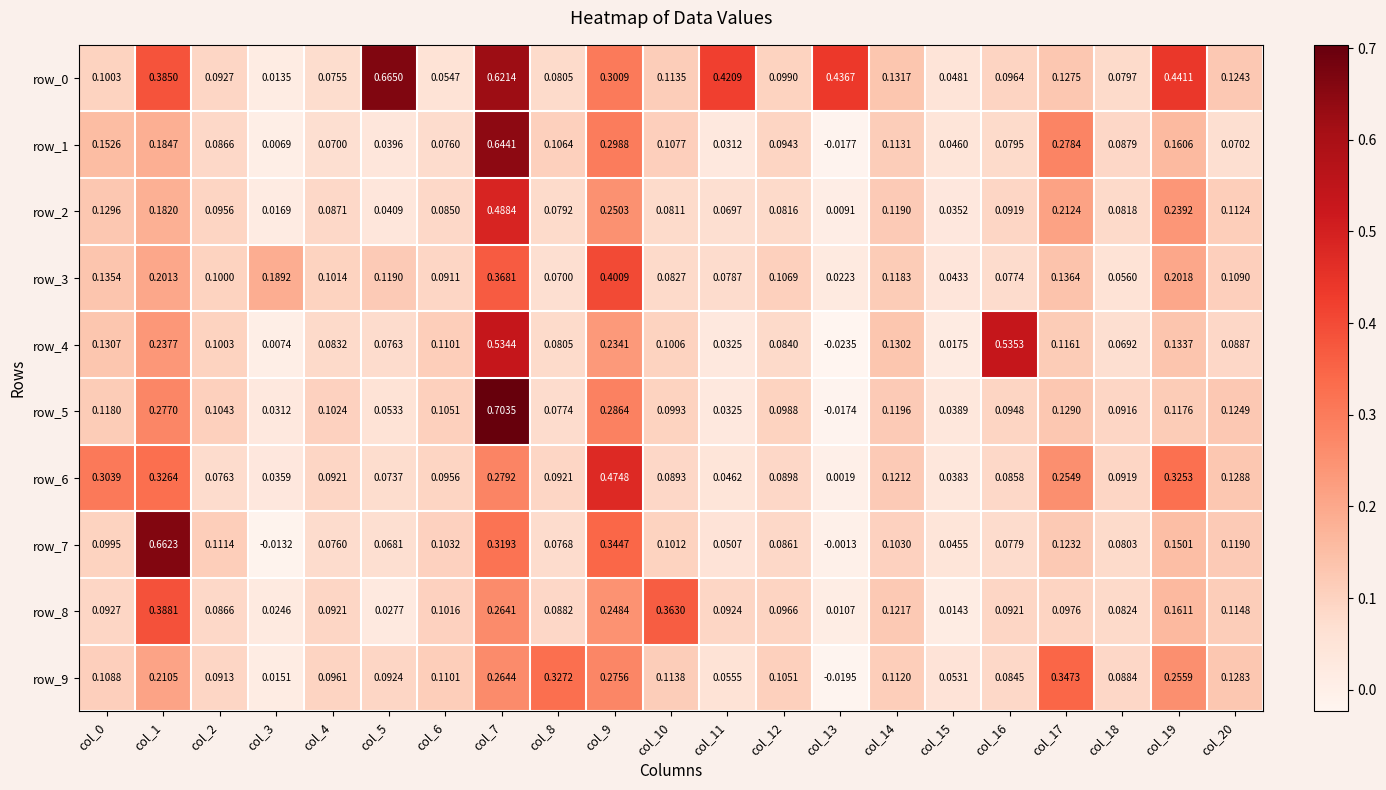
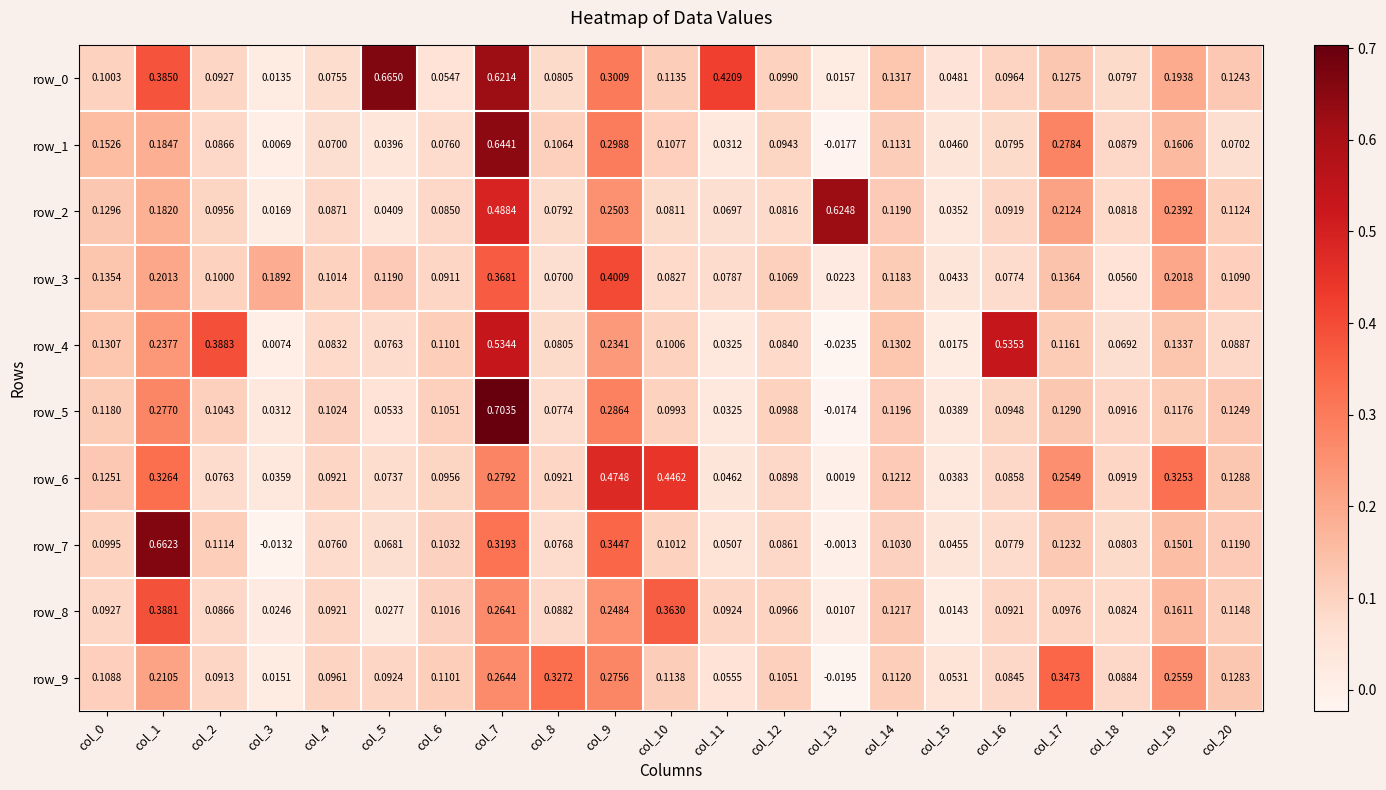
  {
    "row_0": {
      "col_0": 0.1003,
      "col_1": 0.3850,
      "col_2": 0.0927,
      "col_3": 0.0135,
      "col_4": 0.0755,
      "col_5": 0.6650,
      "col_6": 0.0547,
      "col_7": 0.6214,
      "col_8": 0.0805,
      "col_9": 0.3009,
      "col_10": 0.1135,
      "col_11": 0.4209,
      "col_12": 0.0990,
-     "col_13": 0.4367,
+     "col_13": 0.0157,
      "col_14": 0.1317,
      "col_15": 0.0481,
      "col_16": 0.0964,
      "col_17": 0.1275,
      "col_18": 0.0797,
-     "col_19": 0.4411,
+     "col_19": 0.1938,
      "col_20": 0.1243
    },
    "row_2": {
      "col_0": 0.1296,
      "col_1": 0.1820,
      "col_2": 0.0956,
      "col_3": 0.0169,
      "col_4": 0.0871,
      "col_5": 0.0409,
      "col_6": 0.0850,
      "col_7": 0.4884,
      "col_8": 0.0792,
      "col_9": 0.2503,
      "col_10": 0.0811,
      "col_11": 0.0697,
      "col_12": 0.0816,
-     "col_13": 0.0091,
+     "col_13": 0.6248,
      "col_14": 0.1190,
      "col_15": 0.0352,
      "col_16": 0.0919,
      "col_17": 0.2124,
      "col_18": 0.0818,
      "col_19": 0.2392,
      "col_20": 0.1124
    },
    "row_4": {
      "col_0": 0.1307,
      "col_1": 0.2377,
-     "col_2": 0.1003,
+     "col_2": 0.3883,
      "col_3": 0.0074,
      "col_4": 0.0832,
      "col_5": 0.0763,
      "col_6": 0.1101,
      "col_7": 0.5344,
      "col_8": 0.0805,
      "col_9": 0.2341,
      "col_10": 0.1006,
      "col_11": 0.0325,
      "col_12": 0.0840,
      "col_13": -0.0235,
      "col_14": 0.1302,
      "col_15": 0.0175,
      "col_16": 0.5353,
      "col_17": 0.1161,
      "col_18": 0.0692,
      "col_19": 0.1337,
      "col_20": 0.0887
    },
    "row_6": {
-     "col_0": 0.3039,
+     "col_0": 0.1251,
      "col_1": 0.3264,
      "col_2": 0.0763,
      "col_3": 0.0359,
      "col_4": 0.0921,
      "col_5": 0.0737,
      "col_6": 0.0956,
      "col_7": 0.2792,
      "col_8": 0.0921,
      "col_9": 0.4748,
-     "col_10": 0.0893,
+     "col_10": 0.4462,
      "col_11": 0.0462,
      "col_12": 0.0898,
      "col_13": 0.0019,
      "col_14": 0.1212,
      "col_15": 0.0383,
      "col_16": 0.0858,
      "col_17": 0.2549,
      "col_18": 0.0919,
      "col_19": 0.3253,
      "col_20": 0.1288
    }
  }
